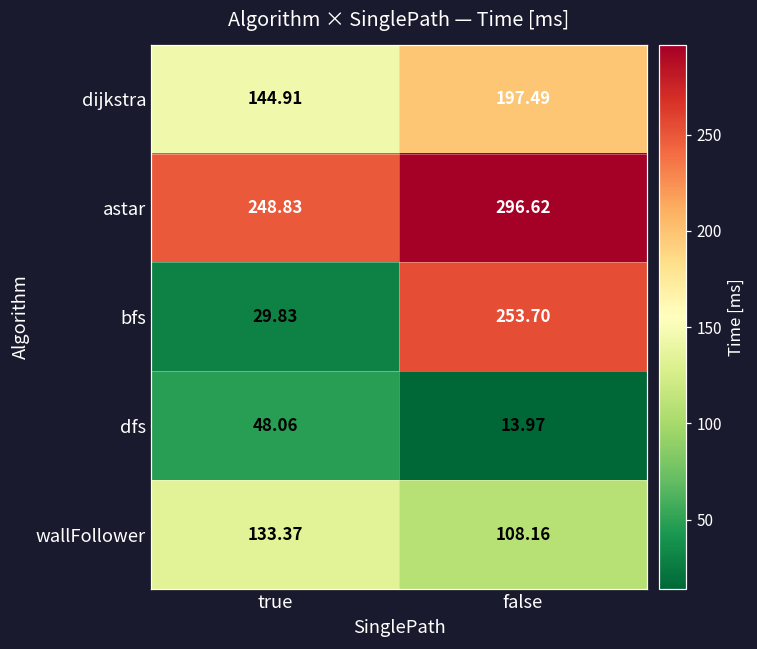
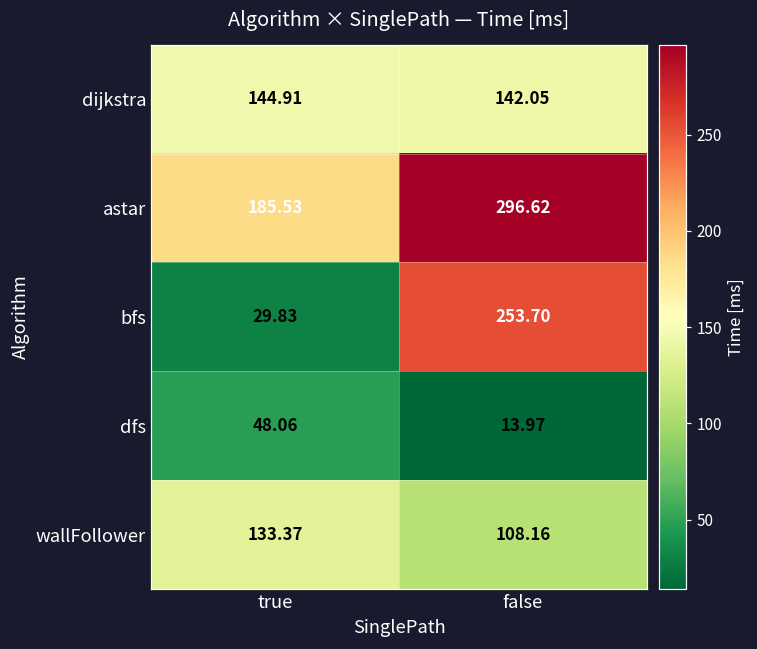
  {
    "dijkstra": {
      "true": 144.91,
-     "false": 197.49
+     "false": 142.05
    },
    "astar": {
-     "true": 248.83,
+     "true": 185.53,
      "false": 296.62
    },
    "bfs": {
      "true": 29.83,
      "false": 253.70
    },
    "dfs": {
      "true": 48.06,
      "false": 13.97
    },
    "wallFollower": {
      "true": 133.37,
      "false": 108.16
    }
  }
